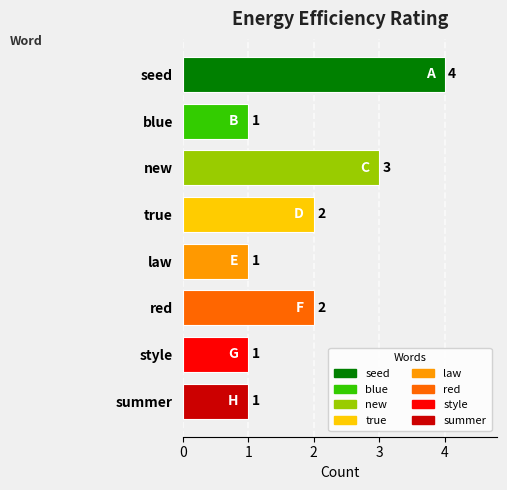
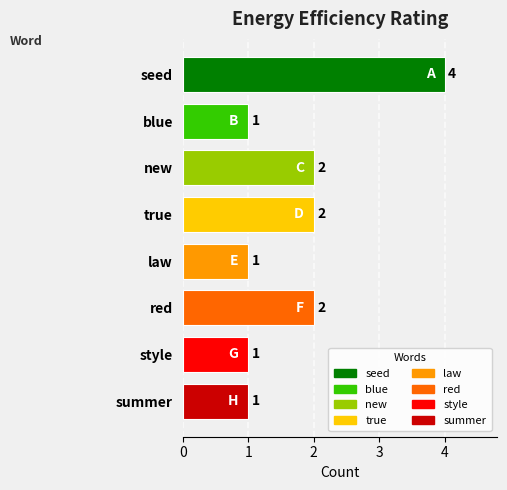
  {
    "seed": 4,
    "blue": 1,
-   "new": 3,
+   "new": 2,
    "true": 2,
    "law": 1,
    "red": 2,
    "style": 1,
    "summer": 1
  }
